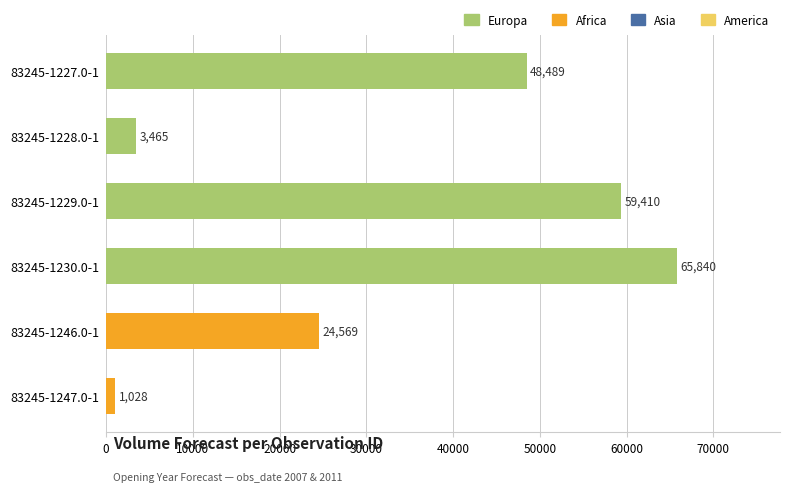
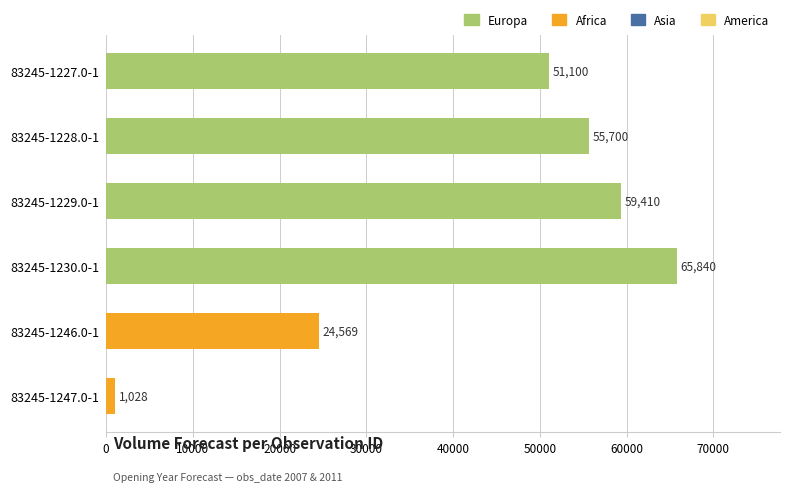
  {
-   "83245-1227.0-1": "48,489",
-   "83245-1228.0-1": "3,465",
+   "83245-1227.0-1": "51,100",
+   "83245-1228.0-1": "55,700",
    "83245-1229.0-1": "59,410",
    "83245-1230.0-1": "65,840",
    "83245-1246.0-1": "24,569",
    "83245-1247.0-1": "1,028"
  }
